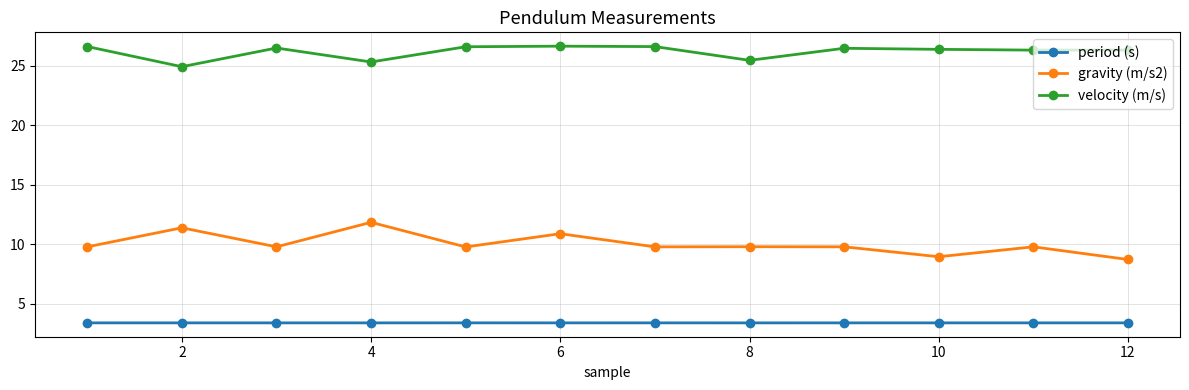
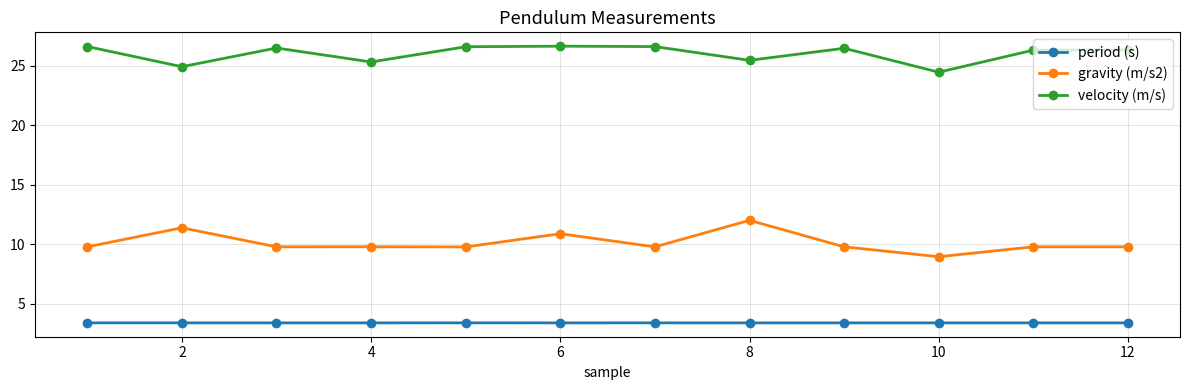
  {
    "period (s)": {
      "2": 3.4,
      "4": 3.4,
      "6": 3.4,
      "8": 3.4,
      "10": 3.4,
      "12": 3.4
    },
    "gravity (m/s2)": {
      "2": 11.4,
-     "4": 11.8,
+     "4": 9.8,
      "6": 10.9,
-     "8": 9.8,
+     "8": 12.0,
      "10": 8.9,
-     "12": 8.7
+     "12": 9.8
    },
    "velocity (m/s)": {
      "2": 24.9,
      "4": 25.3,
      "6": 26.6,
      "8": 25.4,
-     "10": 26.4
+     "10": 24.4
    }
  }
